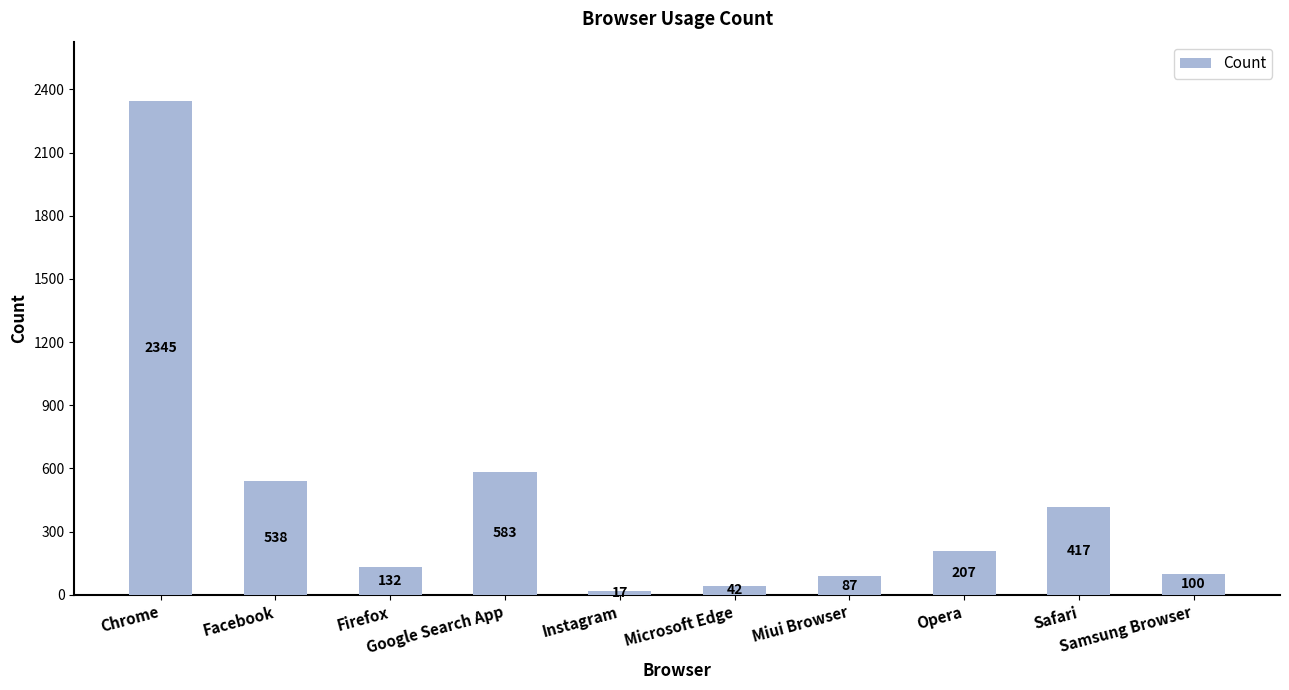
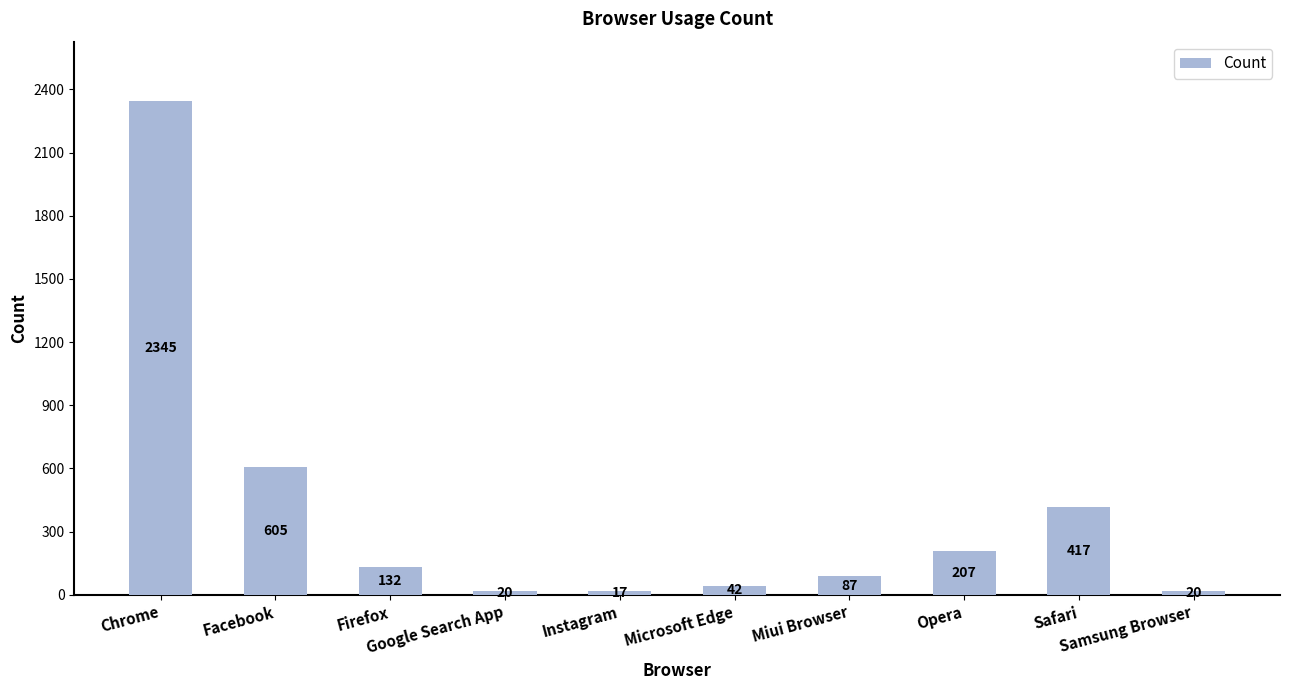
  {
    "Chrome": 2345,
-   "Facebook": 538,
+   "Facebook": 605,
    "Firefox": 132,
-   "Google Search App": 583,
+   "Google Search App": 20,
    "Instagram": 17,
    "Microsoft Edge": 42,
    "Miui Browser": 87,
    "Opera": 207,
    "Safari": 417,
-   "Samsung Browser": 100
+   "Samsung Browser": 20
  }
